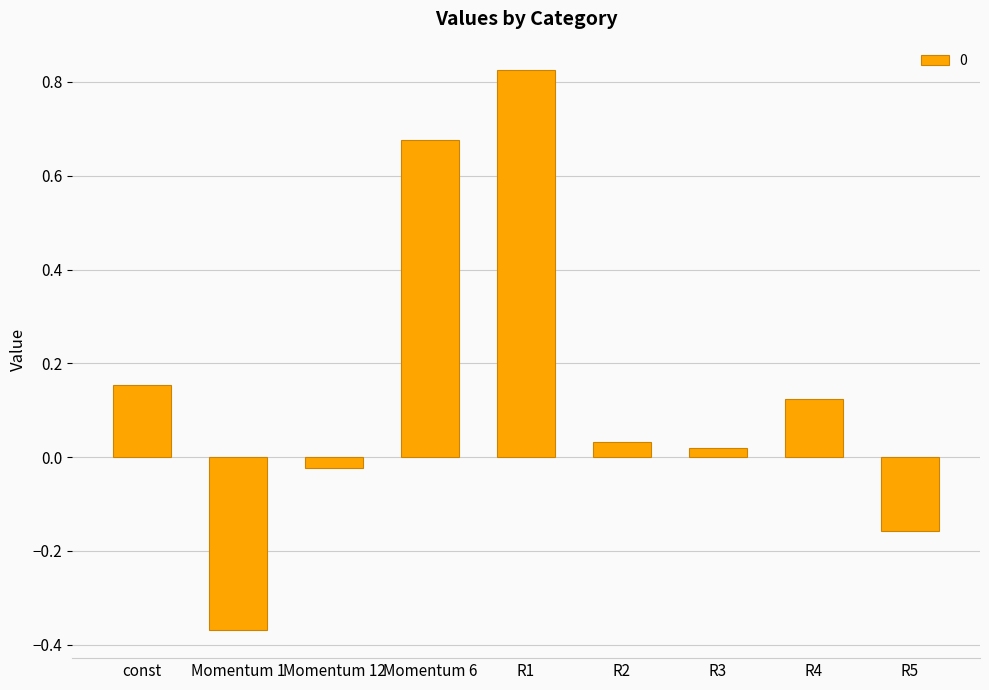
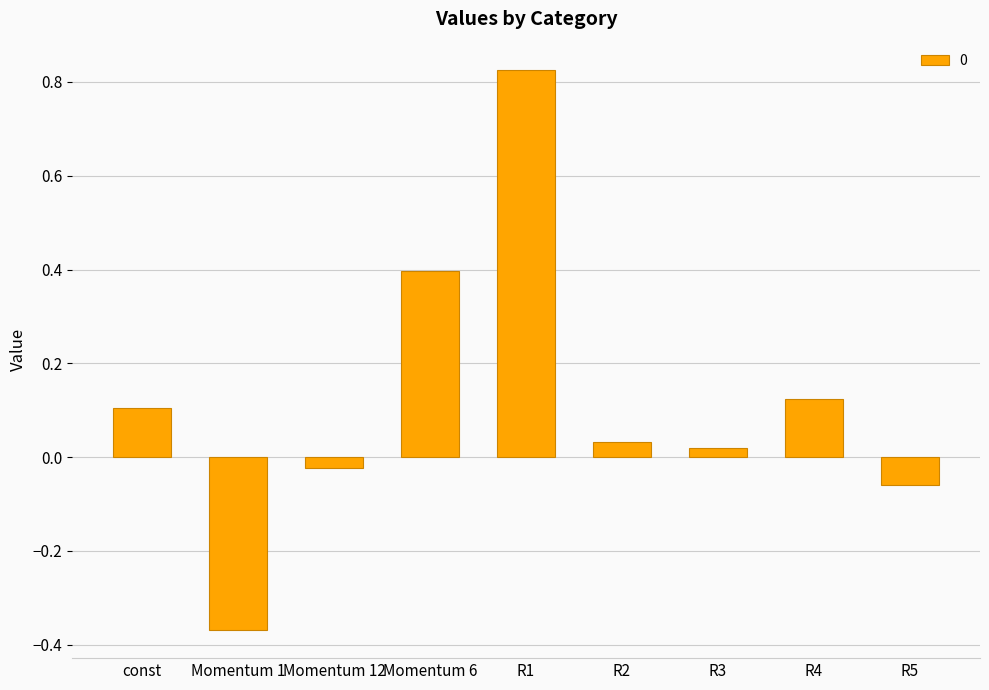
  {
-   "const": 0.15,
+   "const": 0.11,
    "Momentum 1": -0.37,
    "Momentum 12": -0.02,
-   "Momentum 6": 0.68,
+   "Momentum 6": 0.40,
    "R1": 0.83,
    "R2": 0.03,
    "R3": 0.02,
    "R4": 0.12,
-   "R5": -0.16
+   "R5": -0.06
  }
